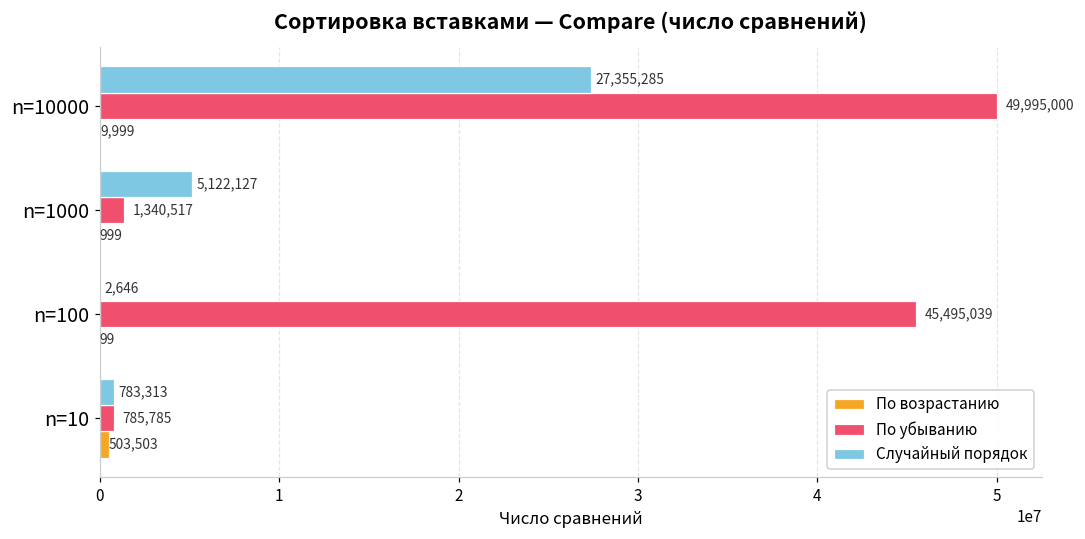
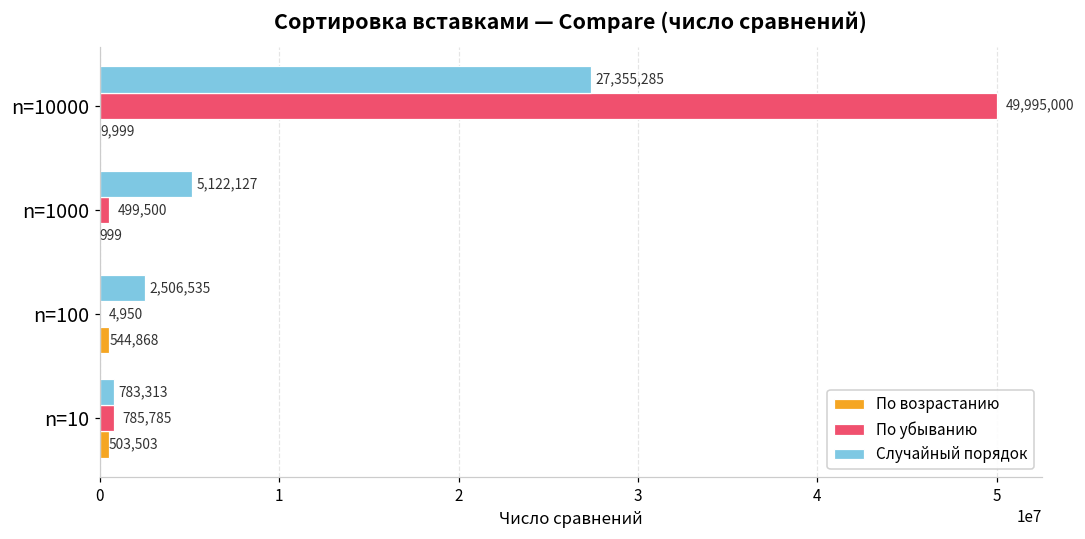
  {
    "По возрастанию": {
      "n=10000": "9,999",
      "n=1000": "999",
-     "n=100": "99",
+     "n=100": "544,868",
      "n=10": "503,503"
    },
    "По убыванию": {
      "n=10000": "49,995,000",
-     "n=1000": "1,340,517",
-     "n=100": "45,495,039",
+     "n=1000": "499,500",
+     "n=100": "4,950",
      "n=10": "785,785"
    },
    "Случайный порядок": {
      "n=10000": "27,355,285",
      "n=1000": "5,122,127",
-     "n=100": "2,646",
+     "n=100": "2,506,535",
      "n=10": "783,313"
    }
  }
